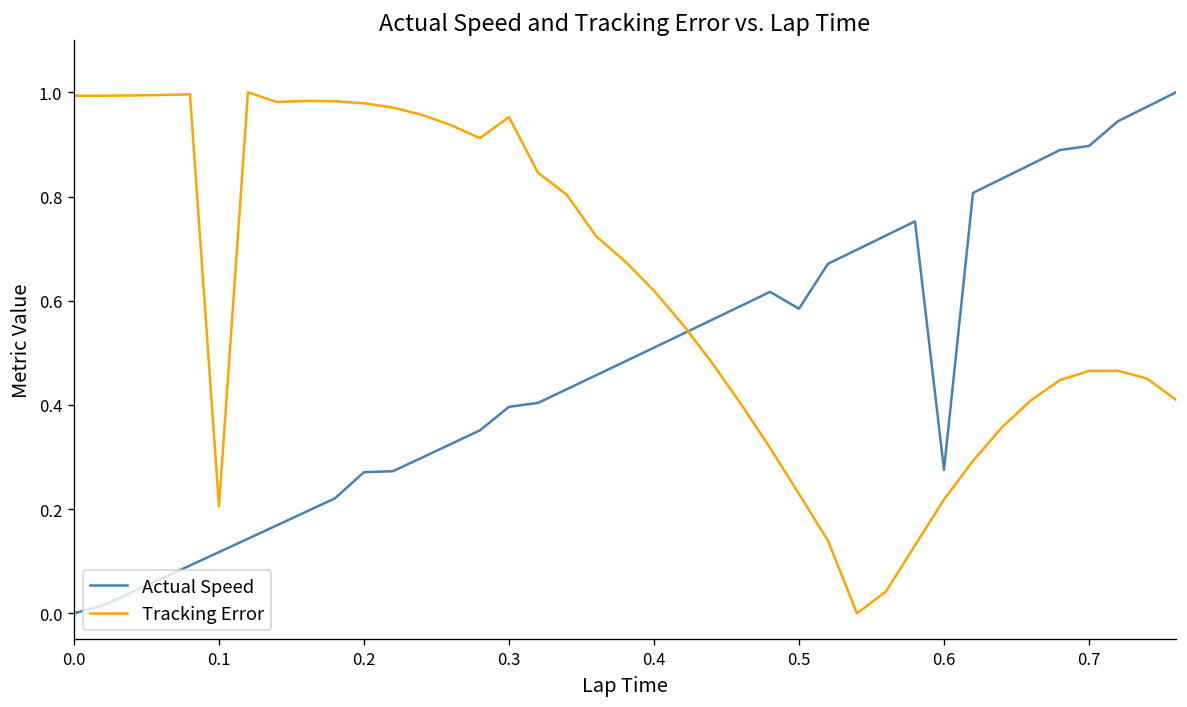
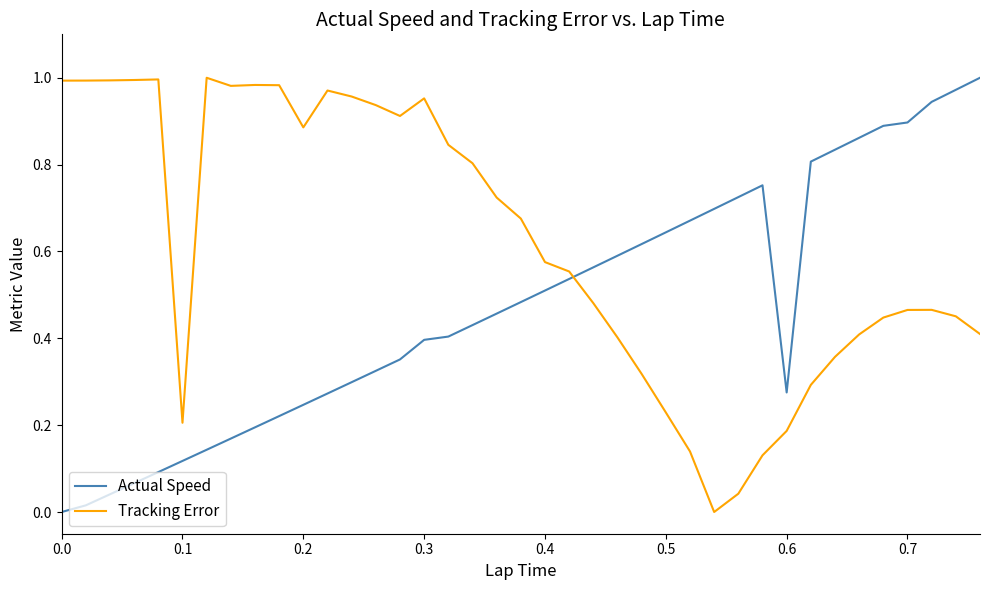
  {
    "Actual Speed": {
      "0.0": 0.00,
      "0.1": 0.12,
-     "0.2": 0.27,
+     "0.2": 0.25,
      "0.3": 0.40,
      "0.4": 0.51,
-     "0.5": 0.58,
+     "0.5": 0.64,
      "0.6": 0.28,
      "0.7": 0.90
    },
    "Tracking Error": {
      "0.0": 0.99,
      "0.1": 0.21,
-     "0.2": 0.98,
+     "0.2": 0.89,
      "0.3": 0.95,
-     "0.4": 0.62,
+     "0.4": 0.58,
      "0.5": 0.23,
-     "0.6": 0.22,
+     "0.6": 0.19,
      "0.7": 0.47
    }
  }
